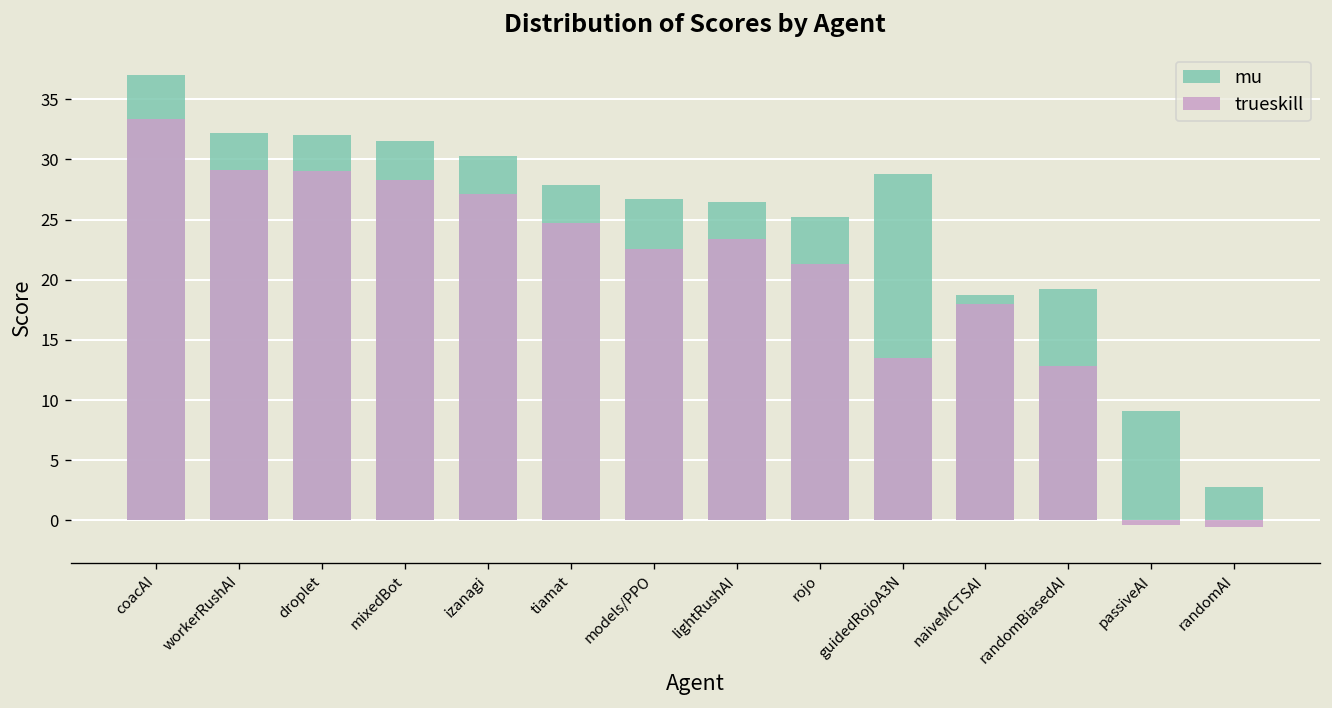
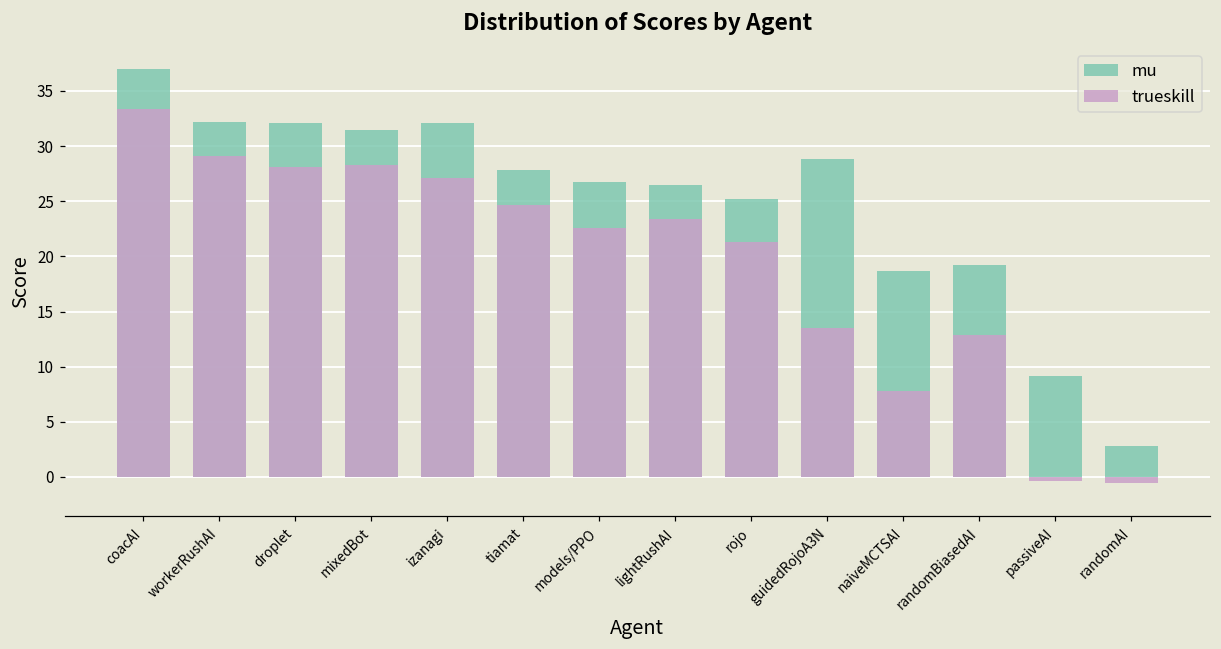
  {
    "mu": {
      "coacAI": 37.0,
      "workerRushAI": 32.2,
      "droplet": 32.1,
      "mixedBot": 31.5,
-     "izanagi": 30.3,
+     "izanagi": 32.1,
      "tiamat": 27.8,
      "models/PPO": 26.7,
      "lightRushAI": 26.4,
      "rojo": 25.2,
      "guidedRojoA3N": 28.8,
      "naiveMCTSAI": 18.7,
      "randomBiasedAI": 19.2,
      "passiveAI": 9.1,
      "randomAI": 2.8
    },
    "trueskill": {
-     "droplet": 29.0,
-     "naiveMCTSAI": 17.9,
+     "droplet": 28.1,
+     "naiveMCTSAI": 7.8,
      "passiveAI": -0.4,
      "randomAI": -0.5
    }
  }
